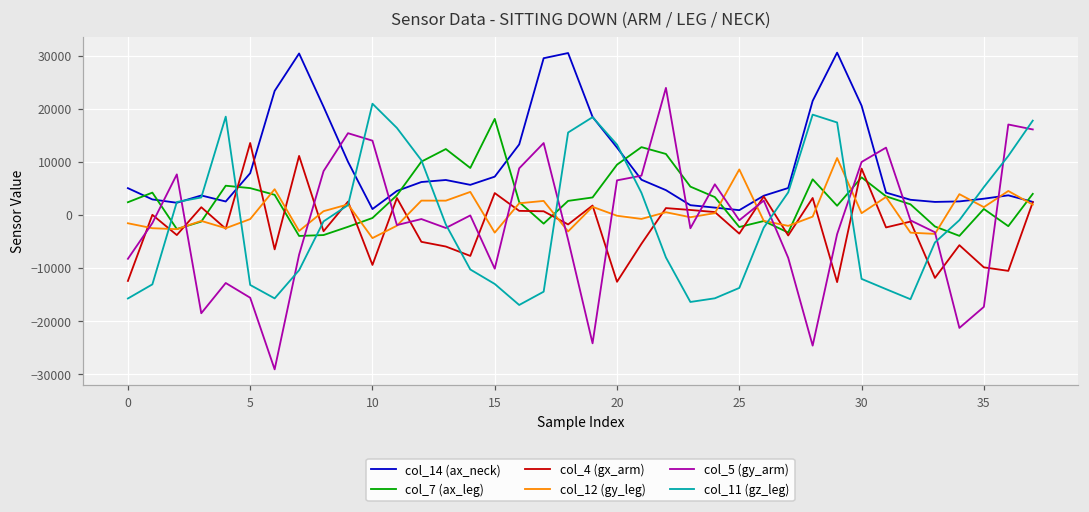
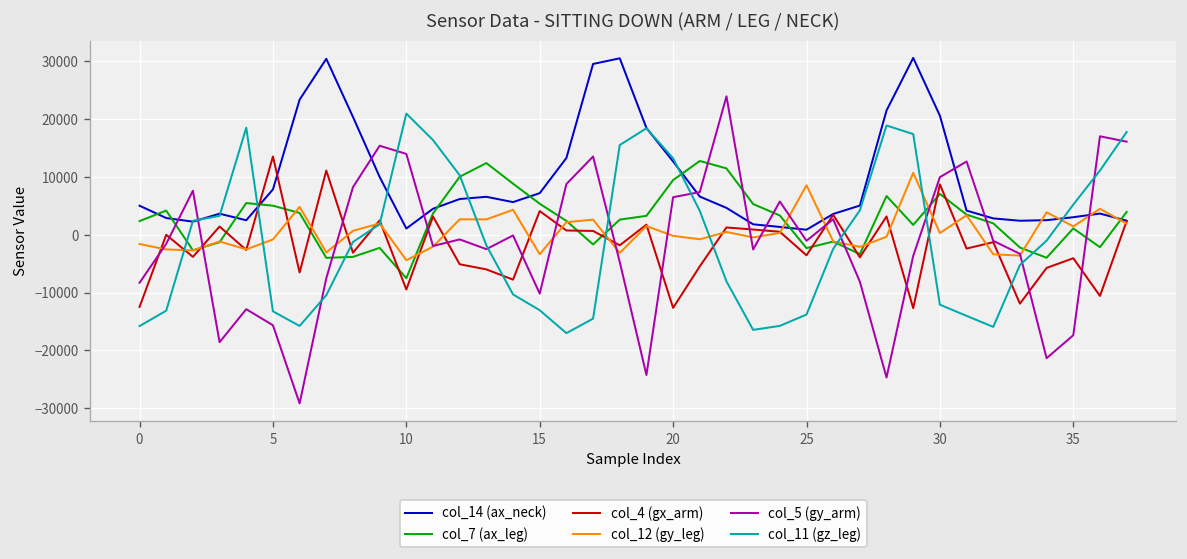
  {
    "col_14 (ax_neck)": {
      "0": 5000,
      "5": 8000,
      "10": 1000,
      "15": 7000,
      "20": 13000,
      "25": 1000,
      "30": 21000,
      "35": 3000
    },
    "col_7 (ax_leg)": {
      "0": 2000,
      "5": 5000,
-     "10": -1000,
-     "15": 18000,
+     "10": -8000,
+     "15": 5000,
      "20": 9000,
      "25": -2000,
      "30": 7000
    },
    "col_4 (gx_arm)": {
      "0": -12000,
      "5": 14000,
      "10": -9000,
      "15": 4000,
      "20": -13000,
      "25": -4000,
      "30": 9000,
-     "35": -10000
+     "35": -4000
    },
    "col_12 (gy_leg)": {
      "0": -2000,
      "5": -1000,
      "10": -4000,
      "15": -3000,
      "20": 0,
      "25": 9000,
      "30": 0
    },
    "col_5 (gy_arm)": {
      "0": -8000,
      "5": -16000,
      "10": 14000,
      "15": -10000,
      "20": 6000,
      "25": -1000,
      "30": 10000,
      "35": -17000
    },
    "col_11 (gz_leg)": {
      "0": -16000,
      "5": -13000,
      "10": 21000,
      "15": -13000,
      "20": 13000,
      "25": -14000,
      "30": -12000,
      "35": 5000
    }
  }
